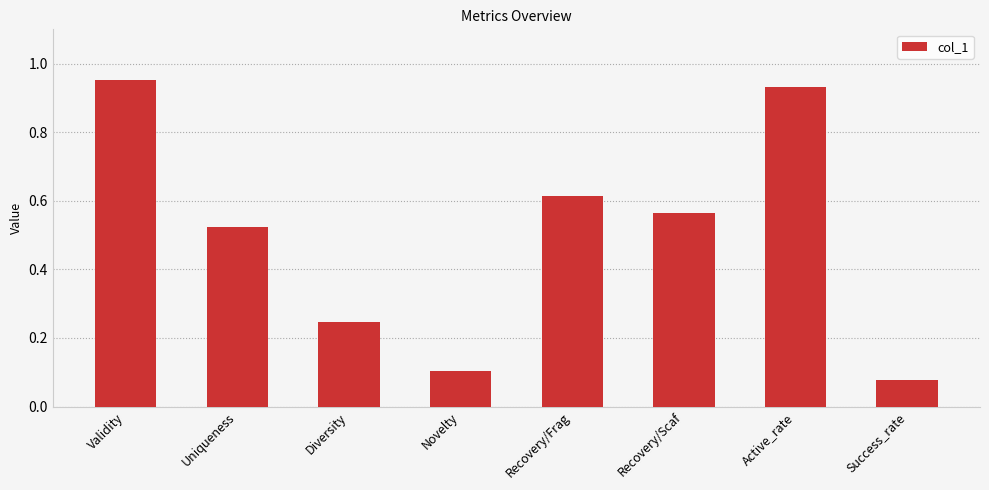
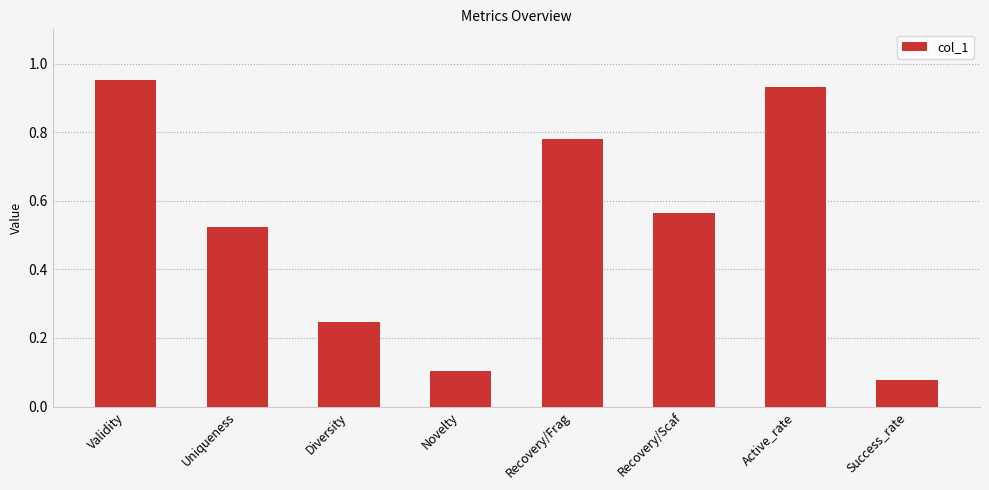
  {
    "Validity": 0.95,
    "Uniqueness": 0.52,
    "Diversity": 0.25,
    "Novelty": 0.10,
-   "Recovery/Frag": 0.61,
+   "Recovery/Frag": 0.78,
    "Recovery/Scaf": 0.56,
    "Active_rate": 0.93,
    "Success_rate": 0.08
  }
